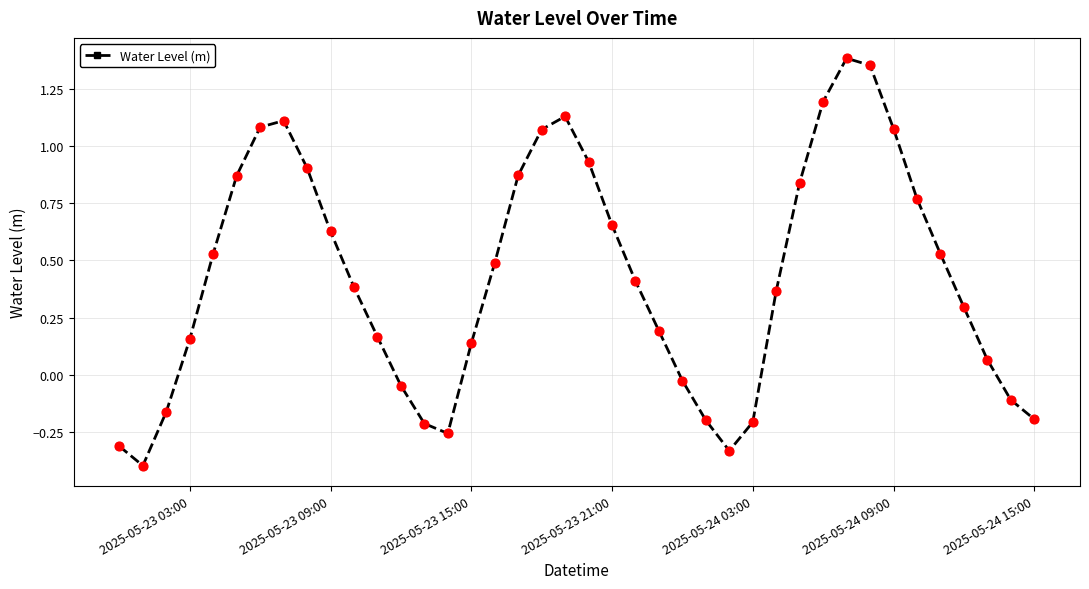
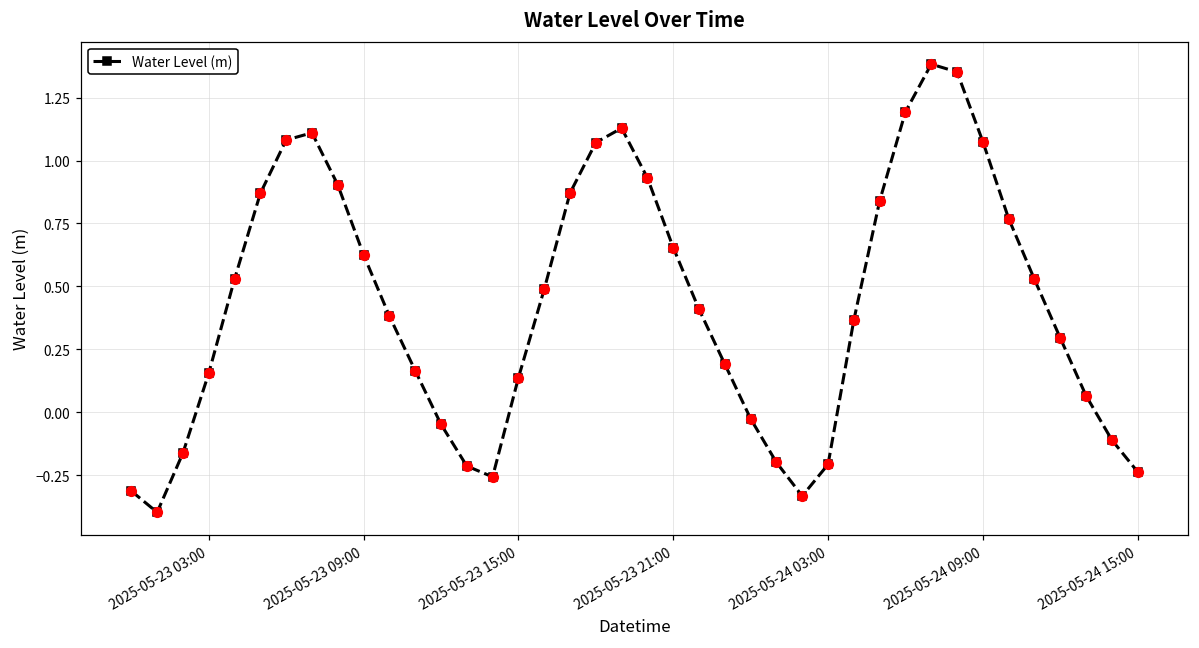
  {
    "2025-05-23 03:00": 0.16,
    "2025-05-23 09:00": 0.63,
    "2025-05-23 15:00": 0.14,
    "2025-05-23 21:00": 0.65,
    "2025-05-24 03:00": -0.21,
    "2025-05-24 09:00": 1.07,
-   "2025-05-24 15:00": -0.19
+   "2025-05-24 15:00": -0.24
  }
